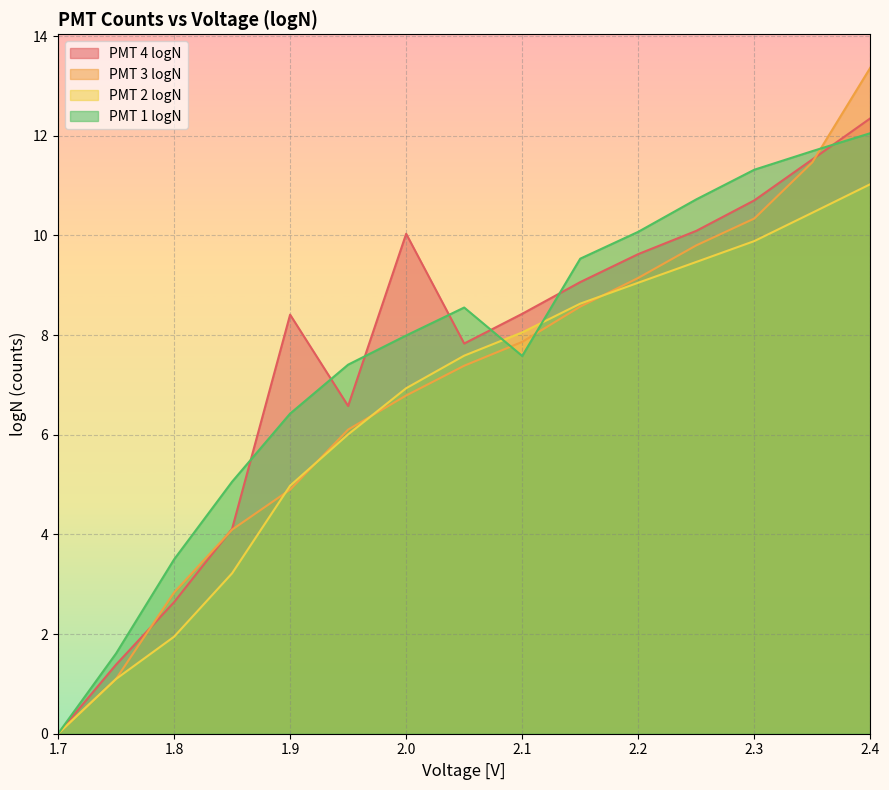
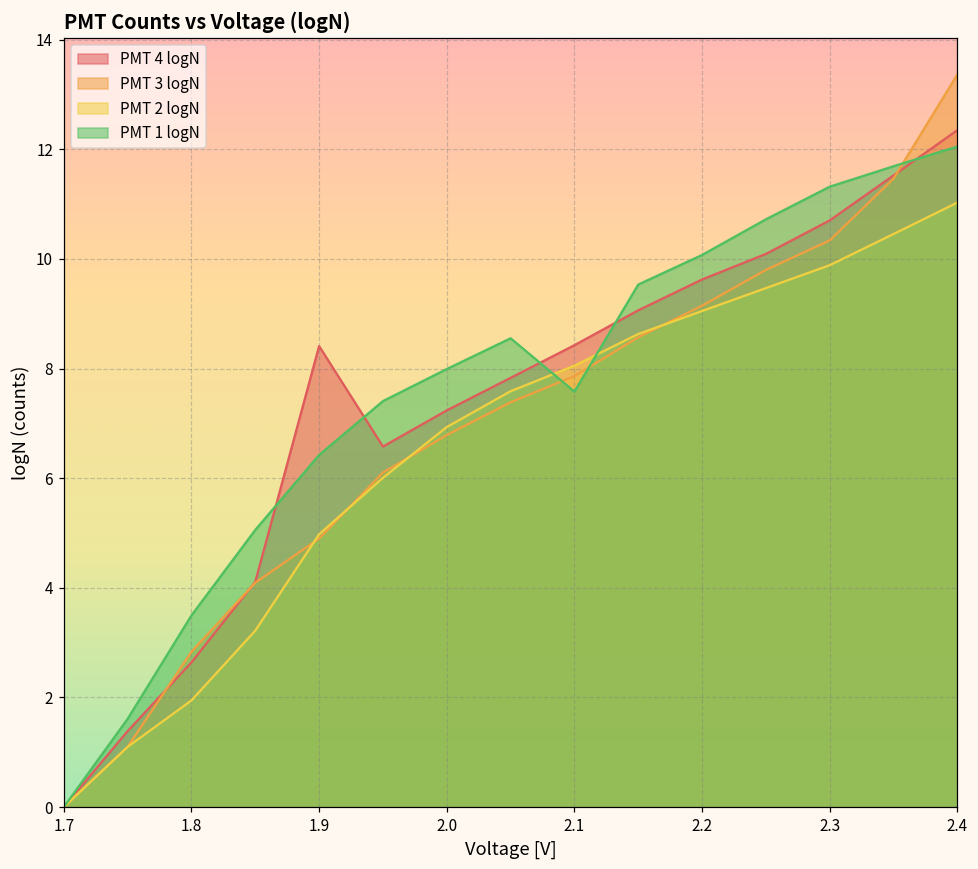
  {
    "PMT 4 logN": {
      "1.8": 2.6,
      "1.9": 8.4,
-     "2.0": 10.0,
+     "2.0": 7.2,
      "2.1": 8.4,
      "2.2": 9.6,
      "2.3": 10.7,
      "2.4": 12.3
    },
    "PMT 1 logN": {
      "1.8": 3.5,
      "1.9": 6.4,
      "2.0": 8.0,
      "2.1": 7.6,
      "2.2": 10.1,
      "2.3": 11.3,
      "2.4": 12.1
    }
  }
